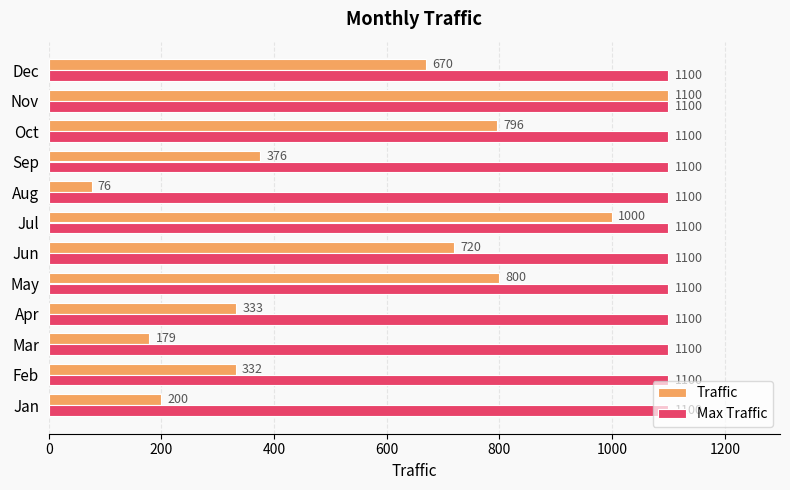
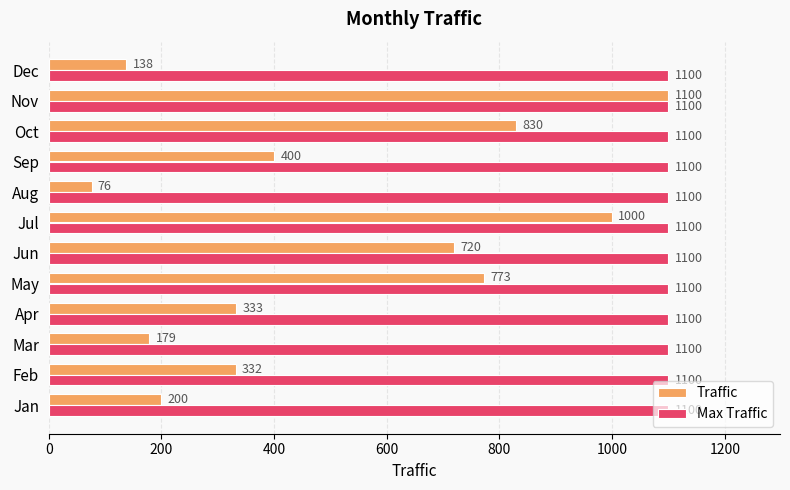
  {
    "Traffic": {
-     "Dec": 670,
-     "Oct": 796,
-     "Sep": 376,
+     "Dec": 138,
+     "Oct": 830,
+     "Sep": 400,
      "Aug": 76,
      "Jul": 1000,
      "Jun": 720,
-     "May": 800,
+     "May": 773,
      "Apr": 333,
      "Mar": 179,
      "Feb": 332,
      "Jan": 200
    },
    "Max Traffic": {
      "Dec": 1100,
      "Oct": 1100,
      "Sep": 1100,
      "Aug": 1100,
      "Jul": 1100,
      "Jun": 1100,
      "May": 1100,
      "Apr": 1100,
      "Mar": 1100
    }
  }
